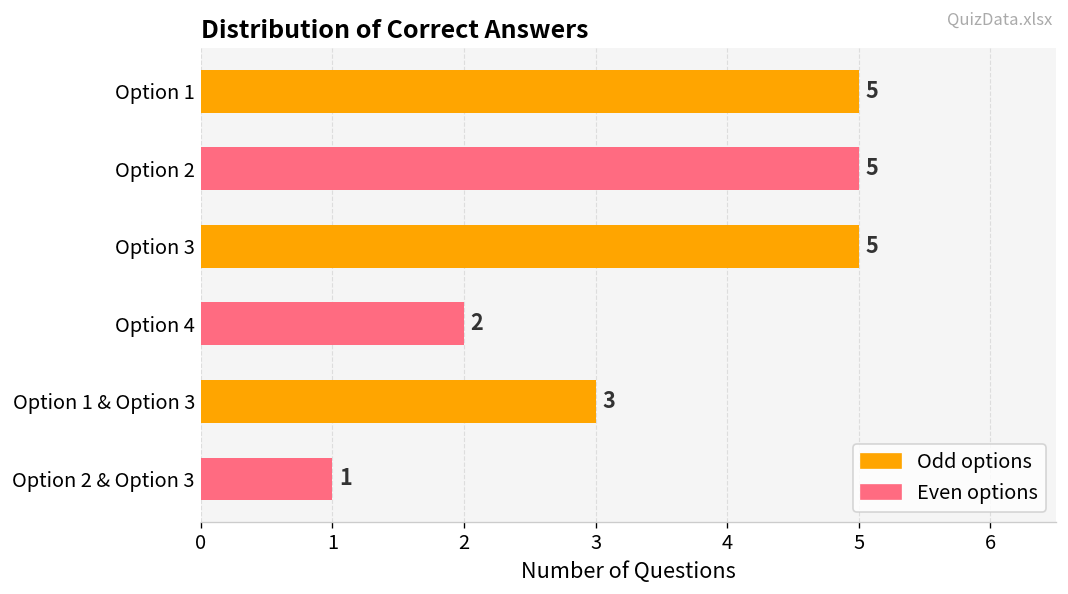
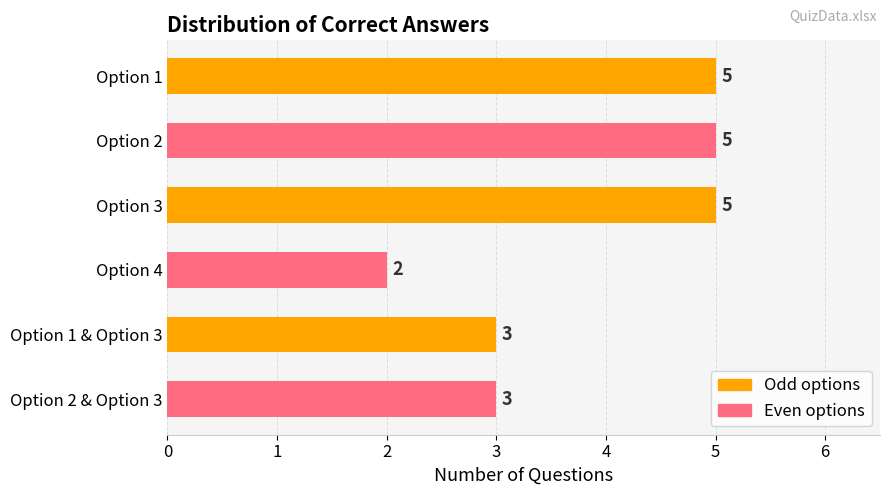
  {
    "Option 1": 5,
    "Option 2": 5,
    "Option 3": 5,
    "Option 4": 2,
    "Option 1 & Option 3": 3,
-   "Option 2 & Option 3": 1
+   "Option 2 & Option 3": 3
  }
